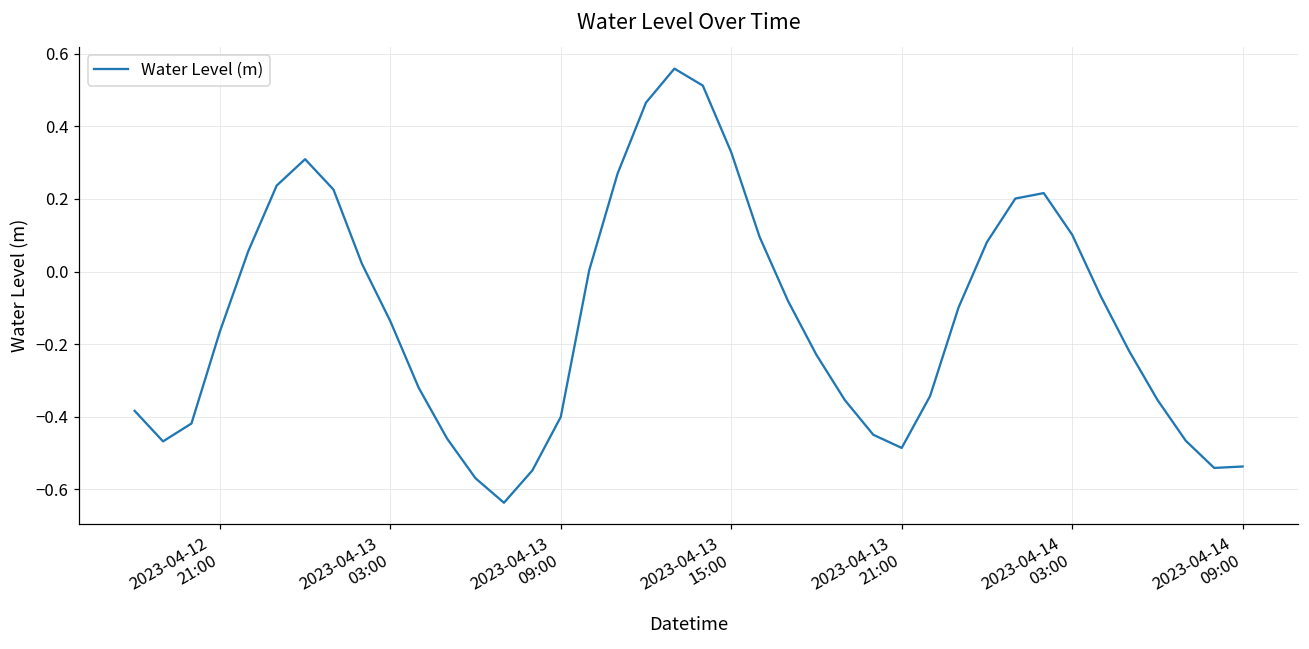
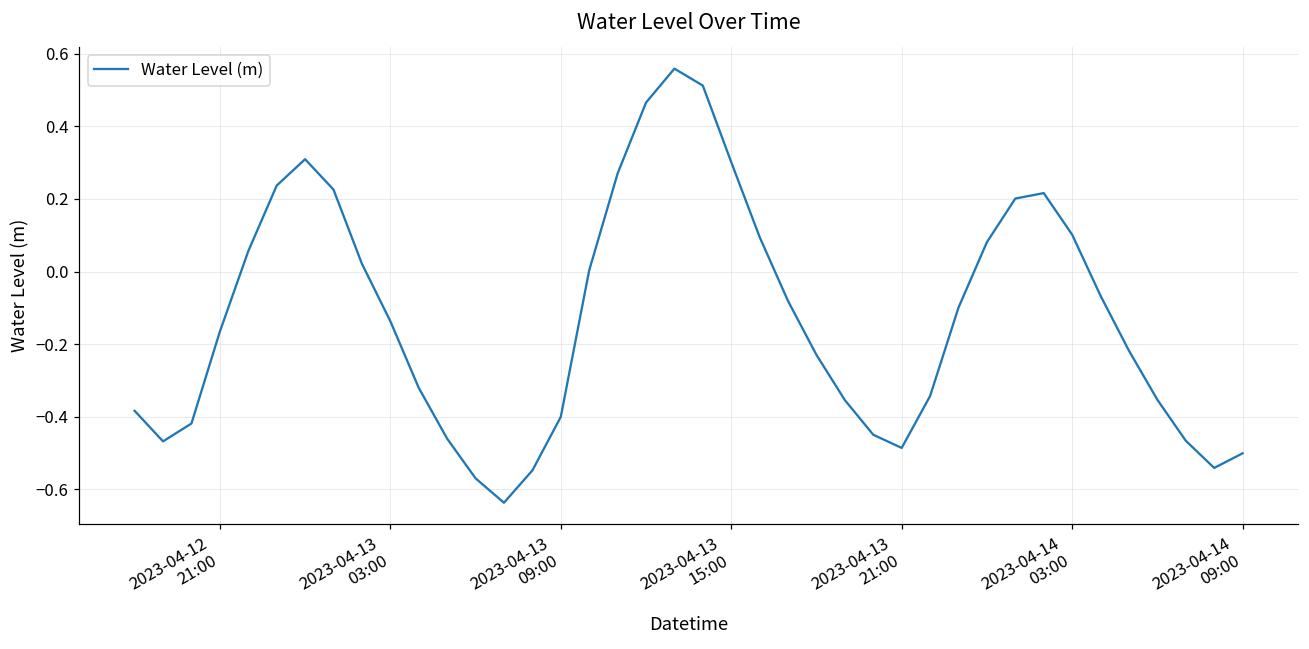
  {
    "2023-04-12 21:00": -0.17,
    "2023-04-13 03:00": -0.14,
    "2023-04-13 09:00": -0.40,
-   "2023-04-13 15:00": 0.33,
+   "2023-04-13 15:00": 0.30,
    "2023-04-13 21:00": -0.49,
    "2023-04-14 03:00": 0.10,
-   "2023-04-14 09:00": -0.54
+   "2023-04-14 09:00": -0.50
  }
